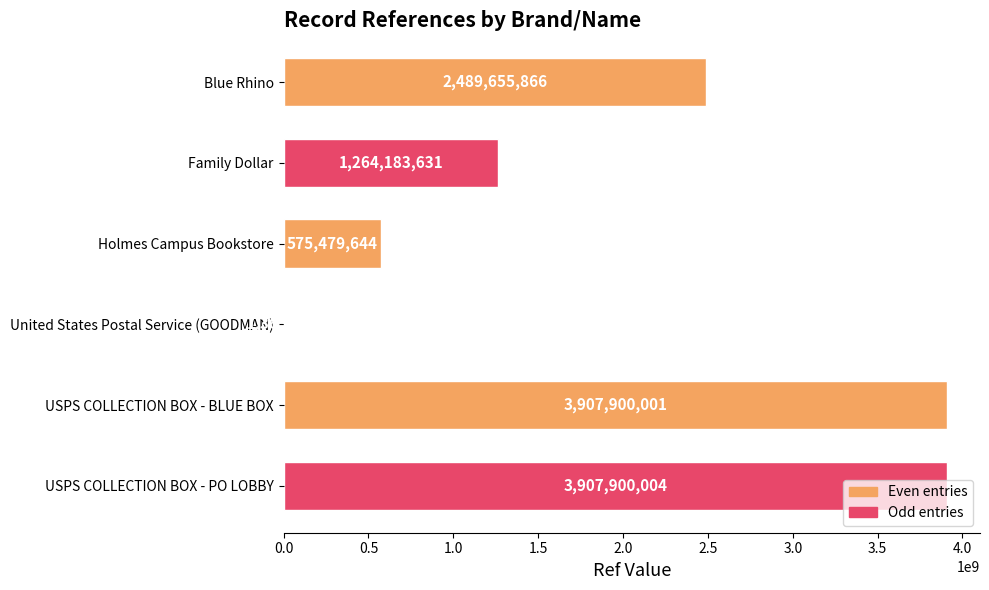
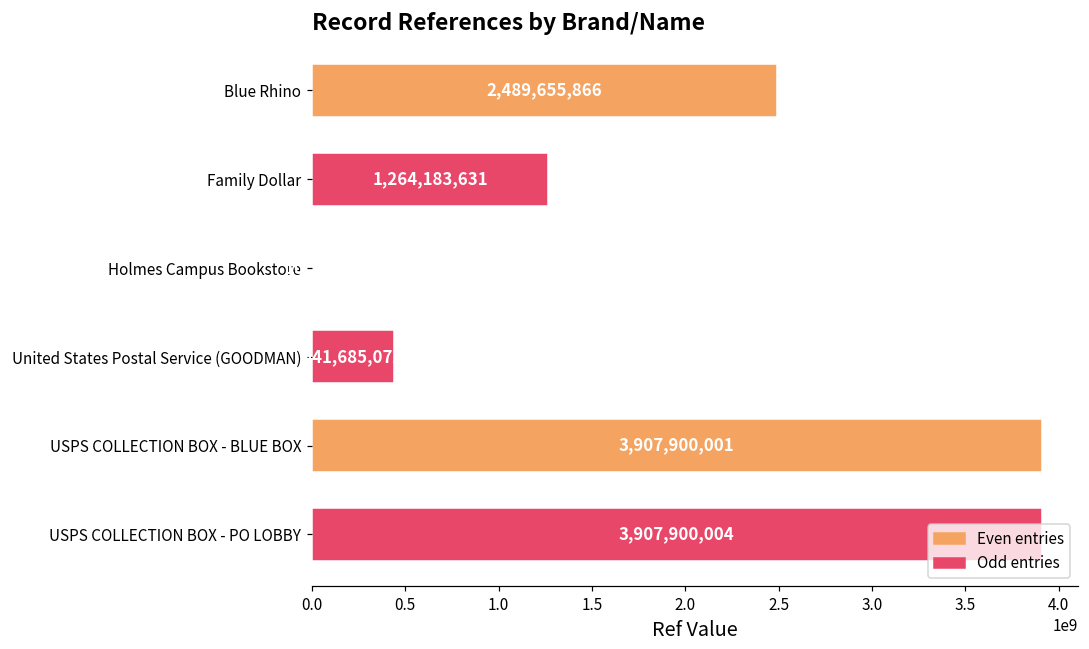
  {
-   "Holmes Campus Bookstore": 580000000,
-   "United States Postal Service (GOODMAN)": 0
+   "Holmes Campus Bookstore": 0,
+   "United States Postal Service (GOODMAN)": 440000000
  }
